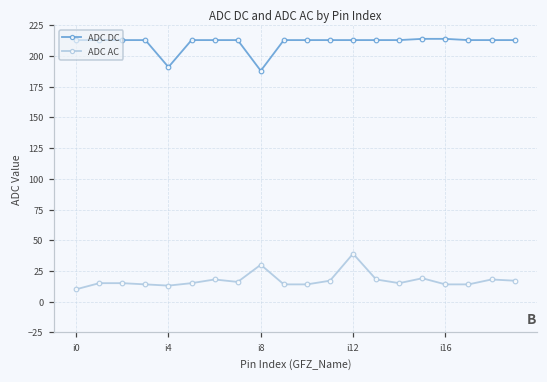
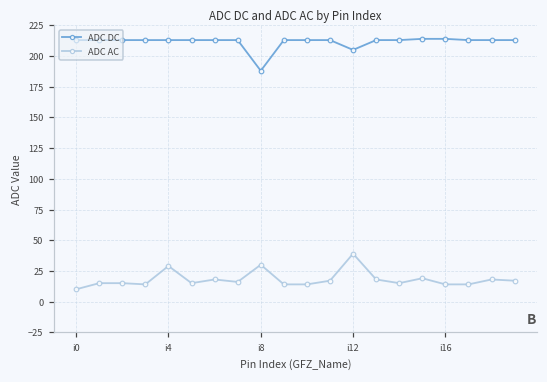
  {
    "ADC DC": {
-     "i4": 191,
+     "i4": 213,
      "i8": 188,
-     "i12": 213,
+     "i12": 205,
      "i16": 214
    },
    "ADC AC": {
      "i0": 10,
-     "i4": 13,
+     "i4": 29,
      "i8": 30,
      "i12": 39,
      "i16": 14
    }
  }
